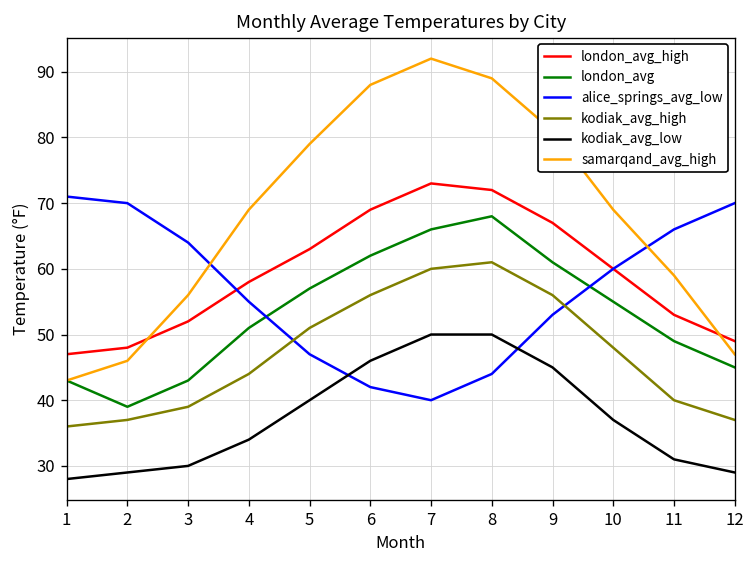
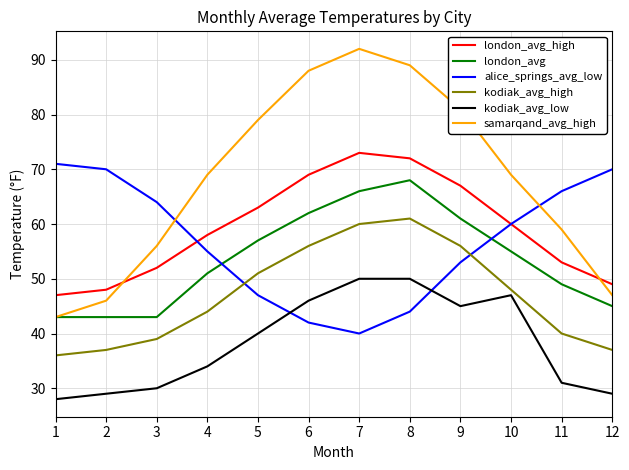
  {
    "london_avg_high": {
      "1": 47,
      "2": 48,
      "3": 52,
      "4": 58,
      "5": 63,
      "6": 69,
      "7": 73,
      "8": 72,
      "9": 67,
      "11": 53,
      "12": 49
    },
    "london_avg": {
-     "2": 39,
+     "2": 43,
      "3": 43,
      "4": 51,
      "5": 57,
      "6": 62,
      "7": 66,
      "8": 68,
      "9": 61,
      "10": 55,
      "11": 49,
      "12": 45
    },
    "alice_springs_avg_low": {
      "1": 71,
      "2": 70,
      "3": 64,
      "4": 55,
      "5": 47,
      "6": 42,
      "7": 40,
      "8": 44,
      "9": 53,
      "11": 66,
      "12": 70
    },
    "kodiak_avg_high": {
      "1": 36,
      "2": 37,
      "3": 39,
      "4": 44,
      "5": 51,
      "6": 56,
      "7": 60,
      "8": 61,
      "9": 56,
      "10": 48,
      "11": 40,
      "12": 37
    },
    "kodiak_avg_low": {
      "1": 28,
      "2": 29,
      "3": 30,
      "4": 34,
      "5": 40,
      "6": 46,
      "7": 50,
      "8": 50,
      "9": 45,
-     "10": 37,
+     "10": 47,
      "11": 31,
      "12": 29
    },
    "samarqand_avg_high": {
      "2": 46,
      "3": 56,
      "4": 69,
      "5": 79,
      "6": 88,
      "7": 92,
      "8": 89,
      "10": 69,
      "11": 59,
      "12": 47
    }
  }
